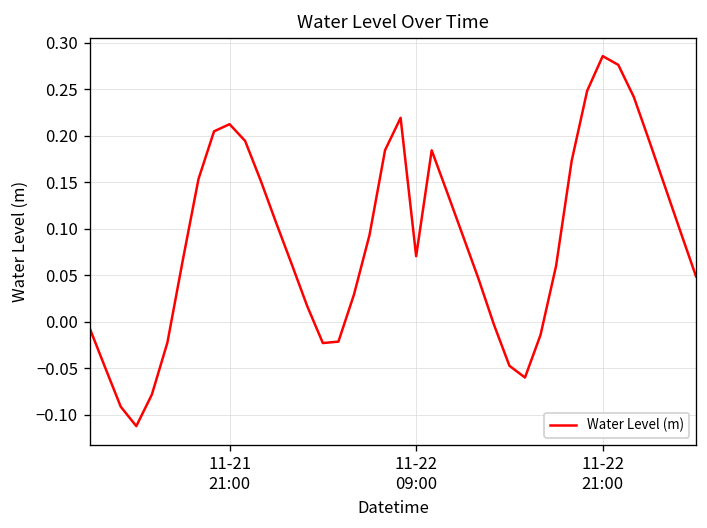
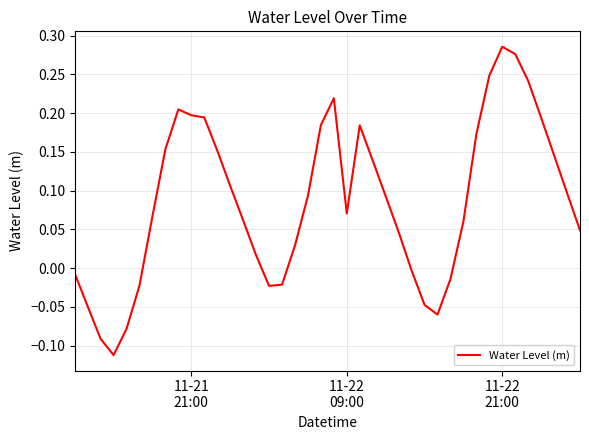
  {
-   "11-21 21:00": 0.21,
+   "11-21 21:00": 0.20,
    "11-22 09:00": 0.07,
    "11-22 21:00": 0.29
  }
